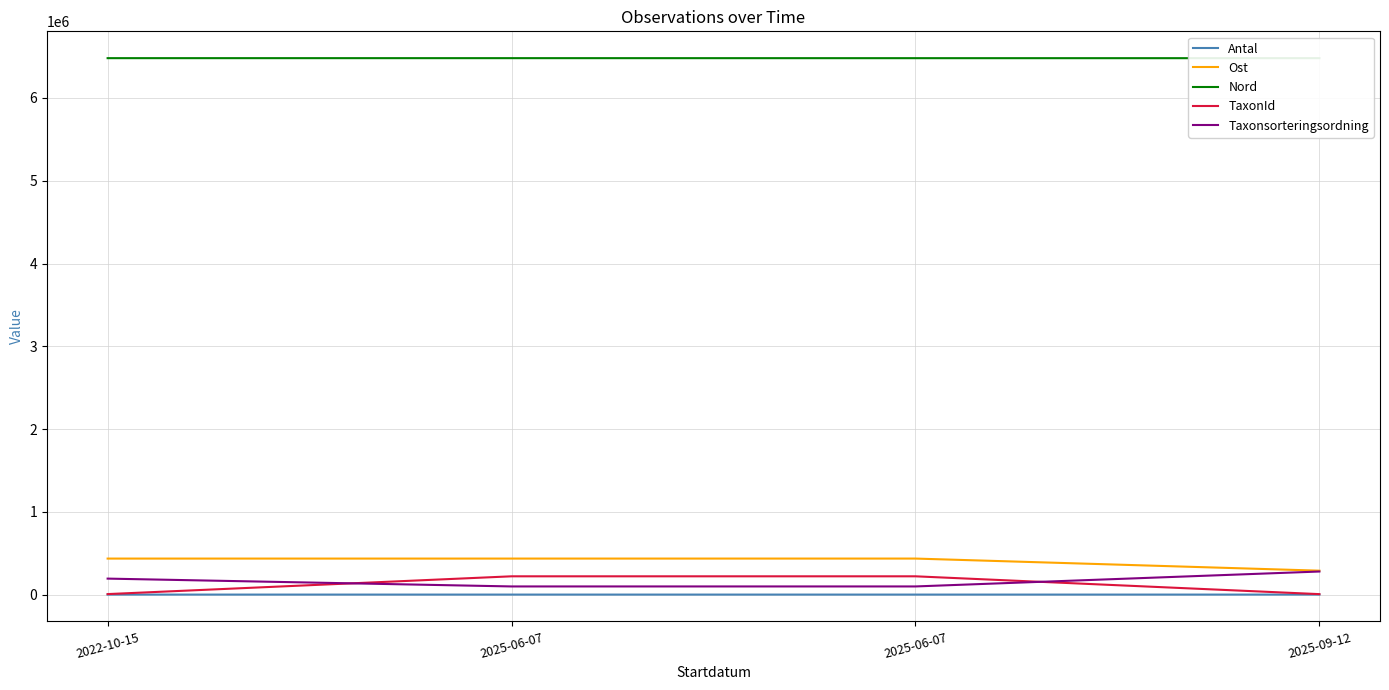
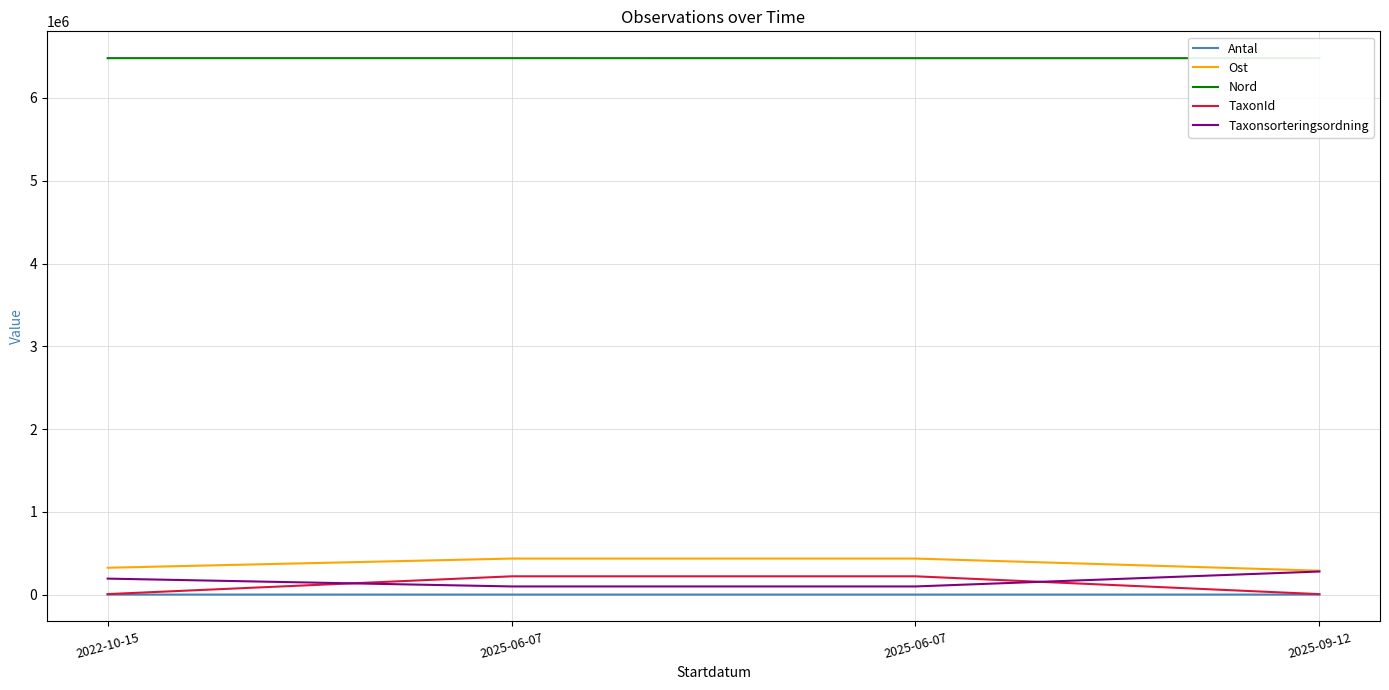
  {
    "Ost": {
-     "2022-10-15": 400000
+     "2022-10-15": 300000
    },
    "Nord": {
      "2022-10-15": 6500000
    },
    "Taxonsorteringsordning": {
      "2022-10-15": 200000
    }
  }
